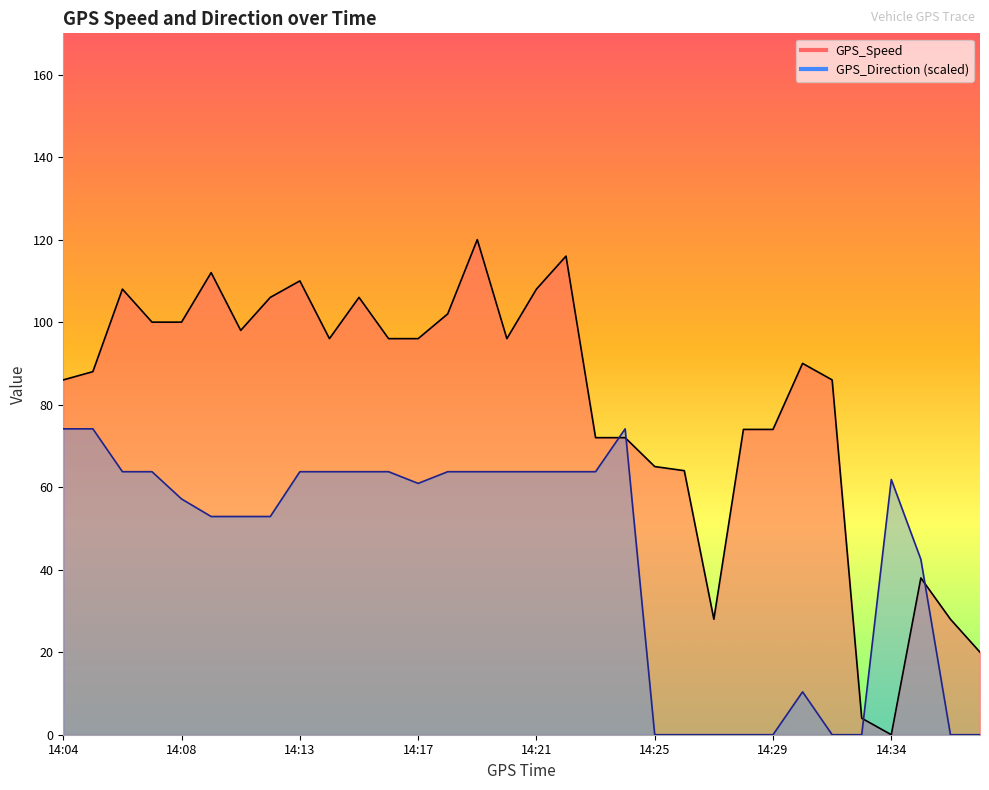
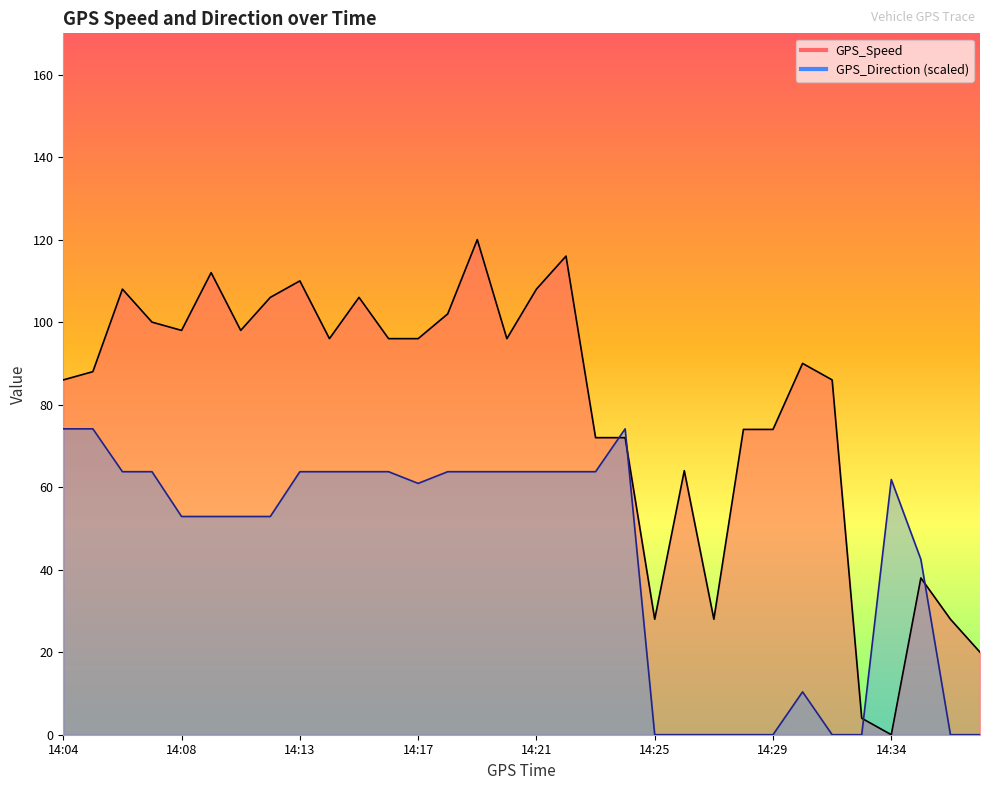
  {
    "GPS_Speed": {
      "14:04": 86,
-     "14:08": 100,
+     "14:08": 98,
      "14:13": 110,
      "14:17": 96,
      "14:21": 108,
-     "14:25": 65,
+     "14:25": 28,
      "14:29": 74,
      "14:34": 0
    },
    "GPS_Direction (scaled)": {
      "14:04": 74,
-     "14:08": 57,
+     "14:08": 53,
      "14:13": 64,
      "14:17": 61,
      "14:21": 64,
      "14:25": 0,
      "14:29": 0,
      "14:34": 62
    }
  }
